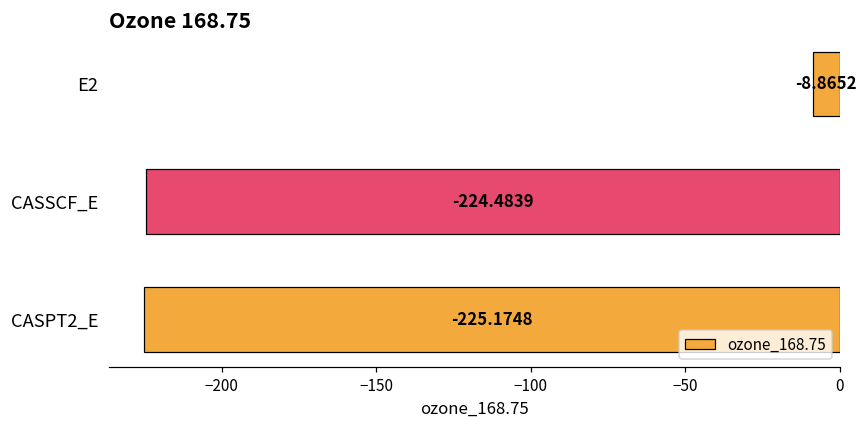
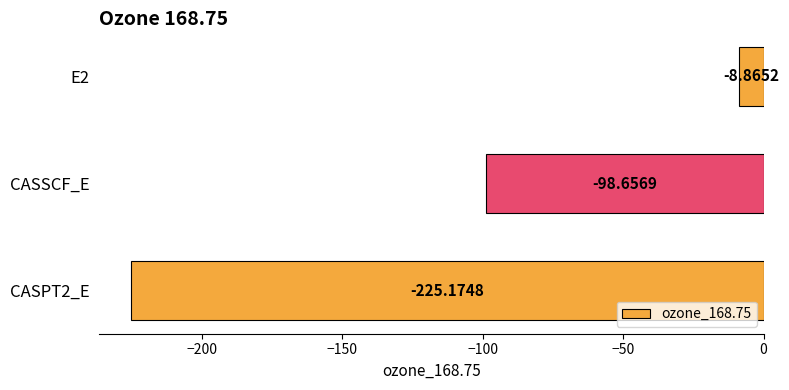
  {
    "E2": -8.8652,
-   "CASSCF_E": -224.4839,
+   "CASSCF_E": -98.6569,
    "CASPT2_E": -225.1748
  }
